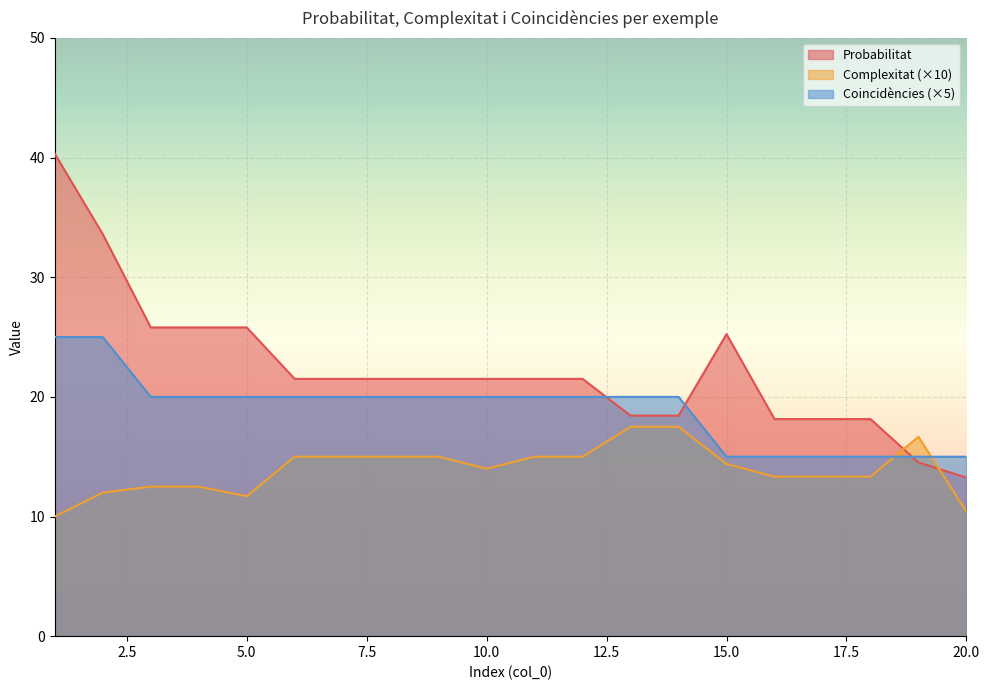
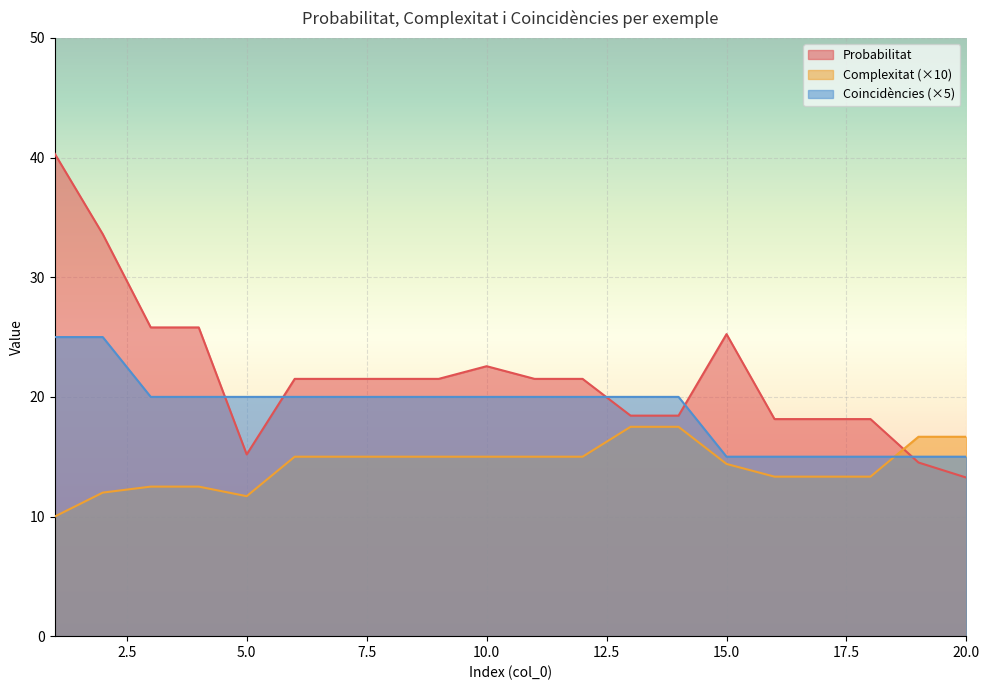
  {
    "Probabilitat": {
-     "5.0": 25.8,
-     "10.0": 21.5,
+     "5.0": 15.2,
+     "10.0": 22.6,
      "15.0": 25.2,
      "20.0": 13.3
    },
    "Complexitat (×10)": {
      "5.0": 11.7,
-     "10.0": 14.0,
+     "10.0": 15.0,
      "15.0": 14.4,
-     "20.0": 10.4
+     "20.0": 16.7
    },
    "Coincidències (×5)": {
      "5.0": 20.0,
      "10.0": 20.0,
      "15.0": 15.0,
      "20.0": 15.0
    }
  }
